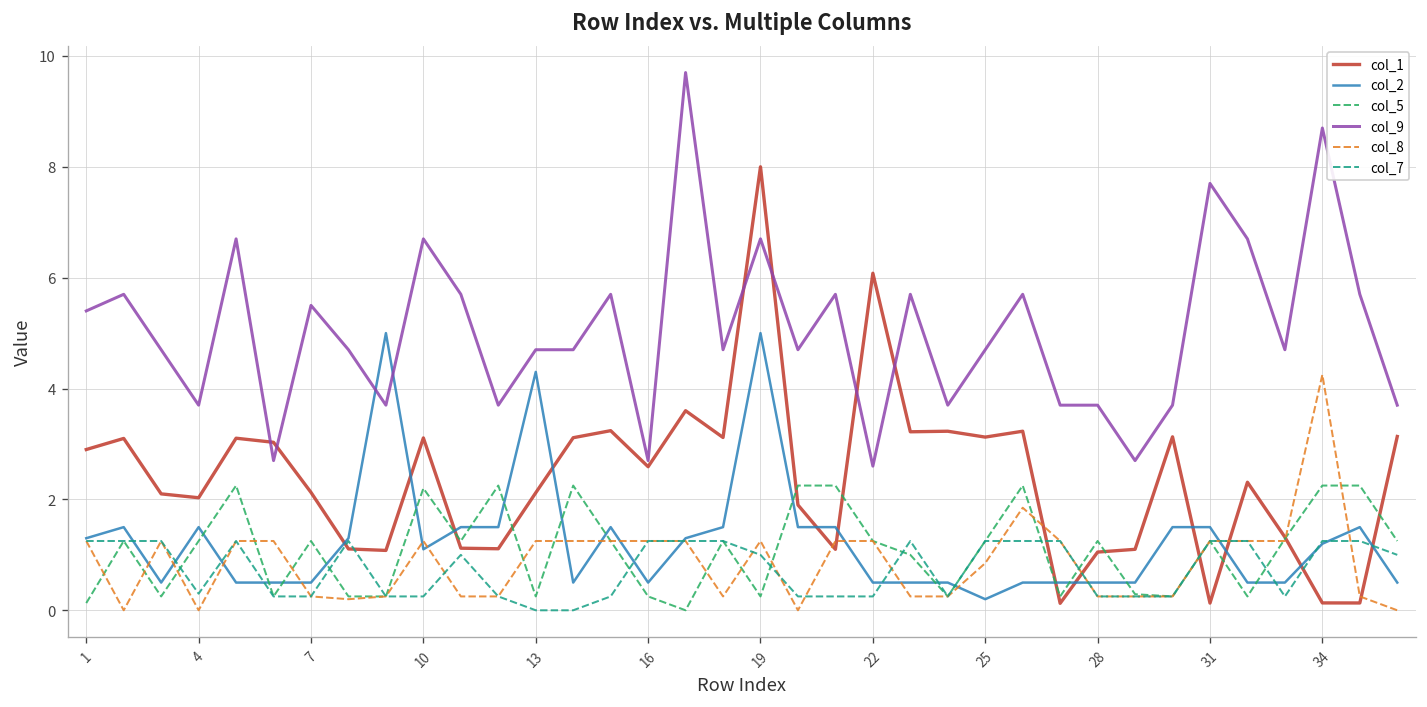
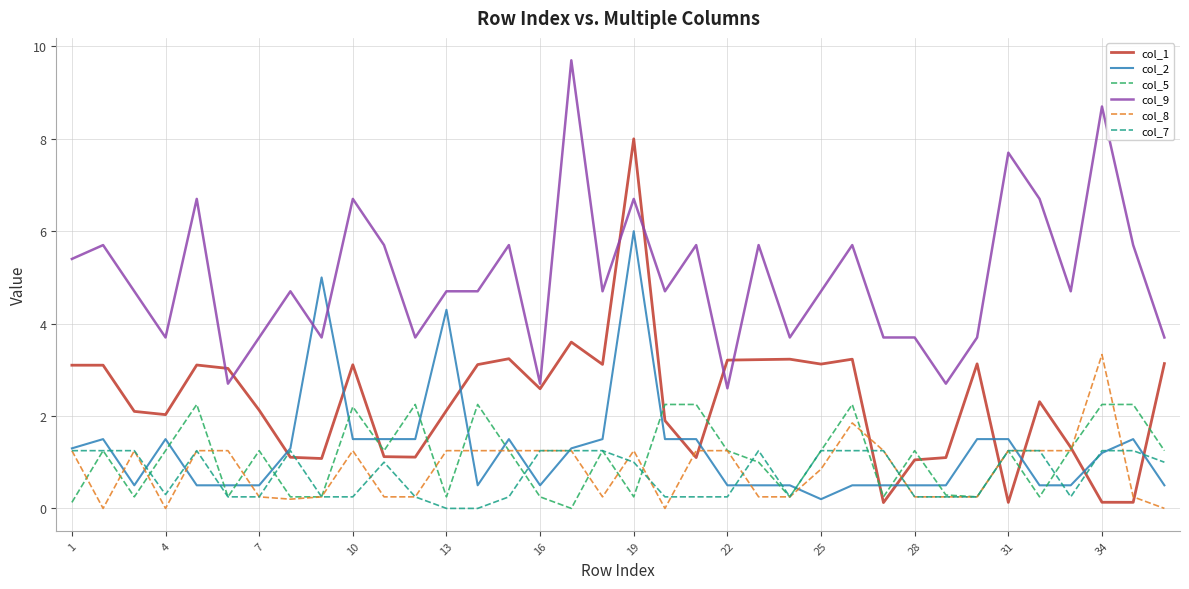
  {
    "col_1": {
-     "1": 2.9,
+     "1": 3.1,
      "4": 2.0,
      "7": 2.1,
      "10": 3.1,
      "13": 2.1,
      "16": 2.6,
      "19": 8.0,
-     "22": 6.1,
+     "22": 3.2,
      "25": 3.1,
      "28": 1.1,
      "31": 0.1,
      "34": 0.1
    },
    "col_2": {
      "4": 1.5,
      "7": 0.5,
-     "10": 1.1,
+     "10": 1.5,
      "13": 4.3,
      "16": 0.5,
-     "19": 5,
+     "19": 6,
      "22": 0.5,
      "25": 0.2,
      "28": 0.5,
      "31": 1.5
    },
    "col_9": {
      "1": 5.4,
      "4": 3.7,
-     "7": 5.5,
+     "7": 3.7,
      "10": 6.7,
      "13": 4.7,
      "16": 2.7,
      "19": 6.7,
      "22": 2.6,
      "25": 4.7,
      "28": 3.7,
      "31": 7.7,
      "34": 8.7
    },
    "col_8": {
      "4": 0.0,
      "10": 1.3,
      "13": 1.3,
      "19": 1.3,
      "25": 0.9,
-     "34": 4.3
+     "34": 3.3
    }
  }
